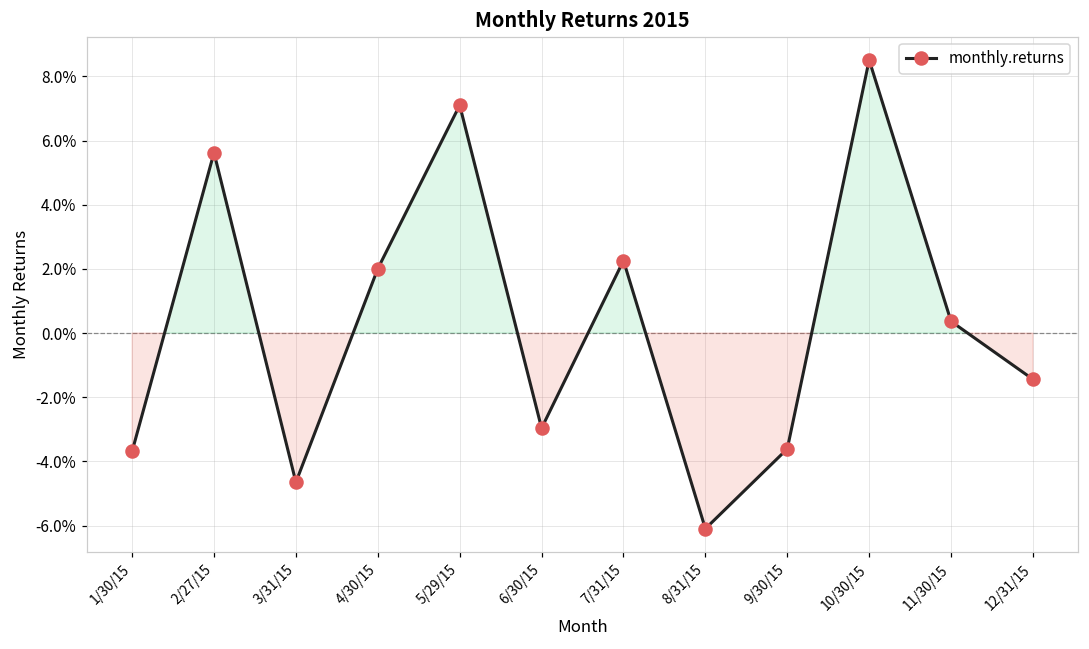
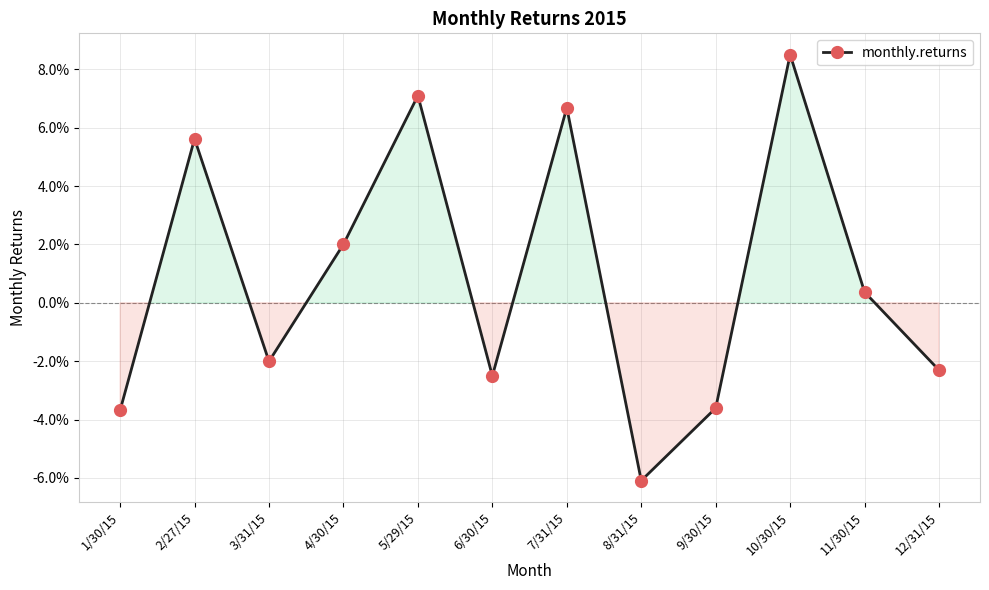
  {
    "1/30/15": "-3.7%",
    "2/27/15": "5.6%",
-   "3/31/15": "-4.6%",
+   "3/31/15": "-2.0%",
    "4/30/15": "2.0%",
    "5/29/15": "7.1%",
-   "6/30/15": "-3.0%",
-   "7/31/15": "2.3%",
+   "6/30/15": "-2.5%",
+   "7/31/15": "6.7%",
    "8/31/15": "-6.1%",
    "9/30/15": "-3.6%",
    "10/30/15": "8.5%",
    "11/30/15": "0.4%",
-   "12/31/15": "-1.4%"
+   "12/31/15": "-2.3%"
  }
